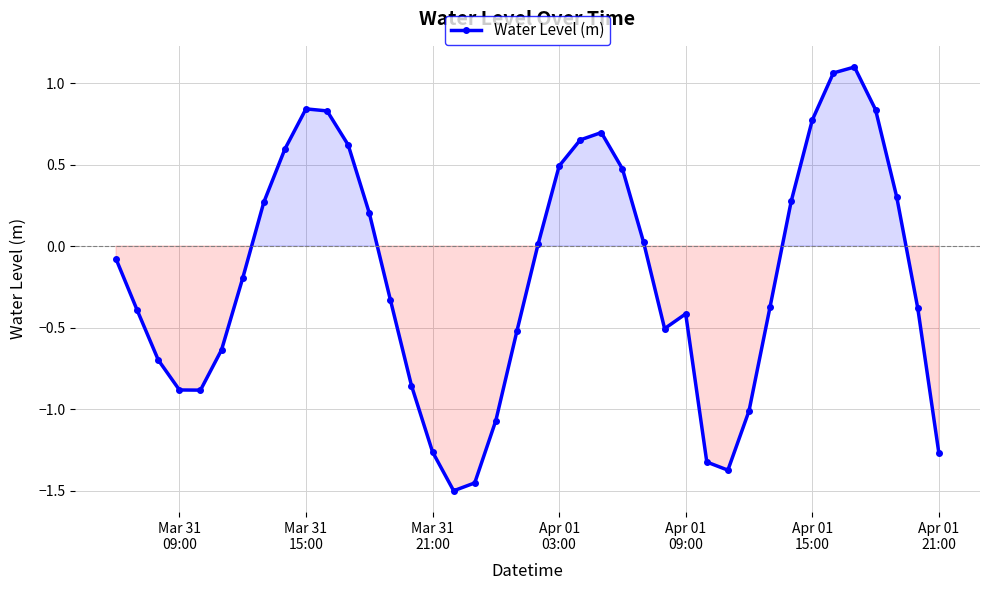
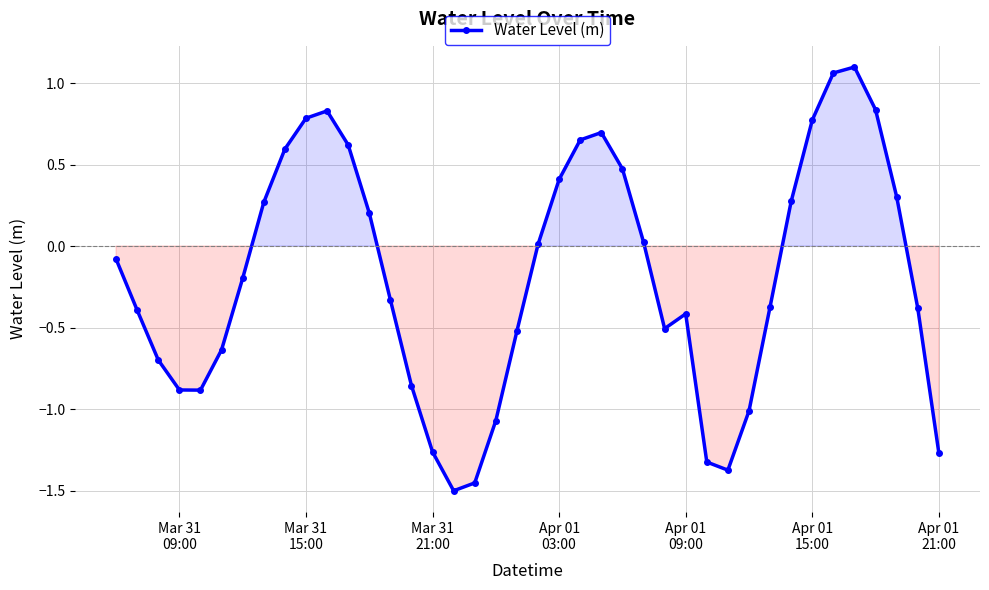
  {
    "Mar 31 09:00": -0.88,
-   "Mar 31 15:00": 0.84,
+   "Mar 31 15:00": 0.78,
    "Mar 31 21:00": -1.26,
-   "Apr 01 03:00": 0.49,
+   "Apr 01 03:00": 0.41,
    "Apr 01 09:00": -0.42,
    "Apr 01 15:00": 0.77,
    "Apr 01 21:00": -1.27
  }
